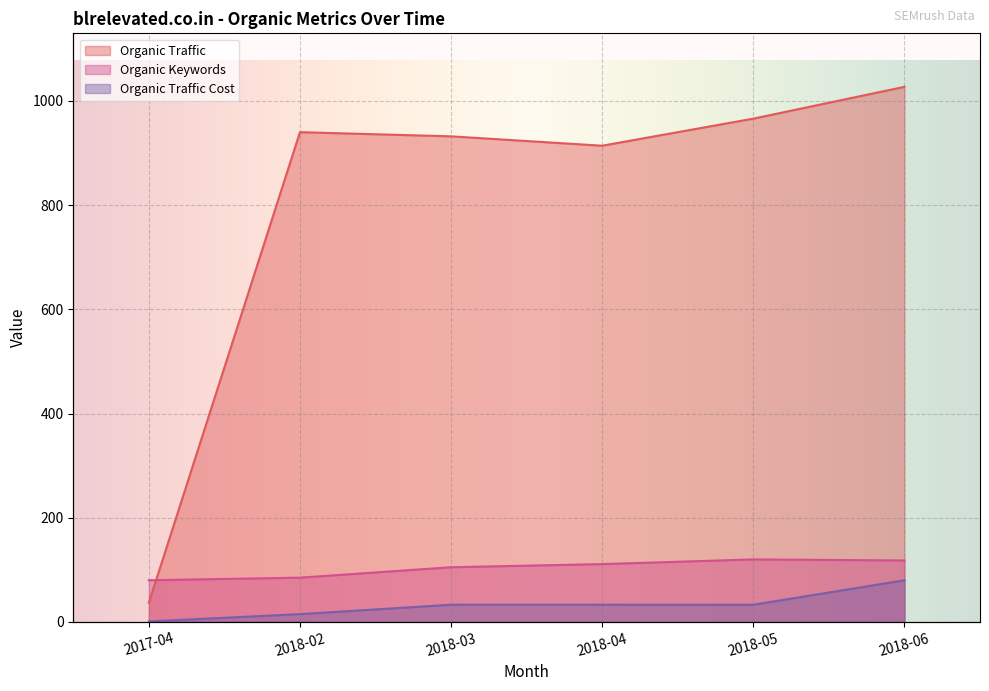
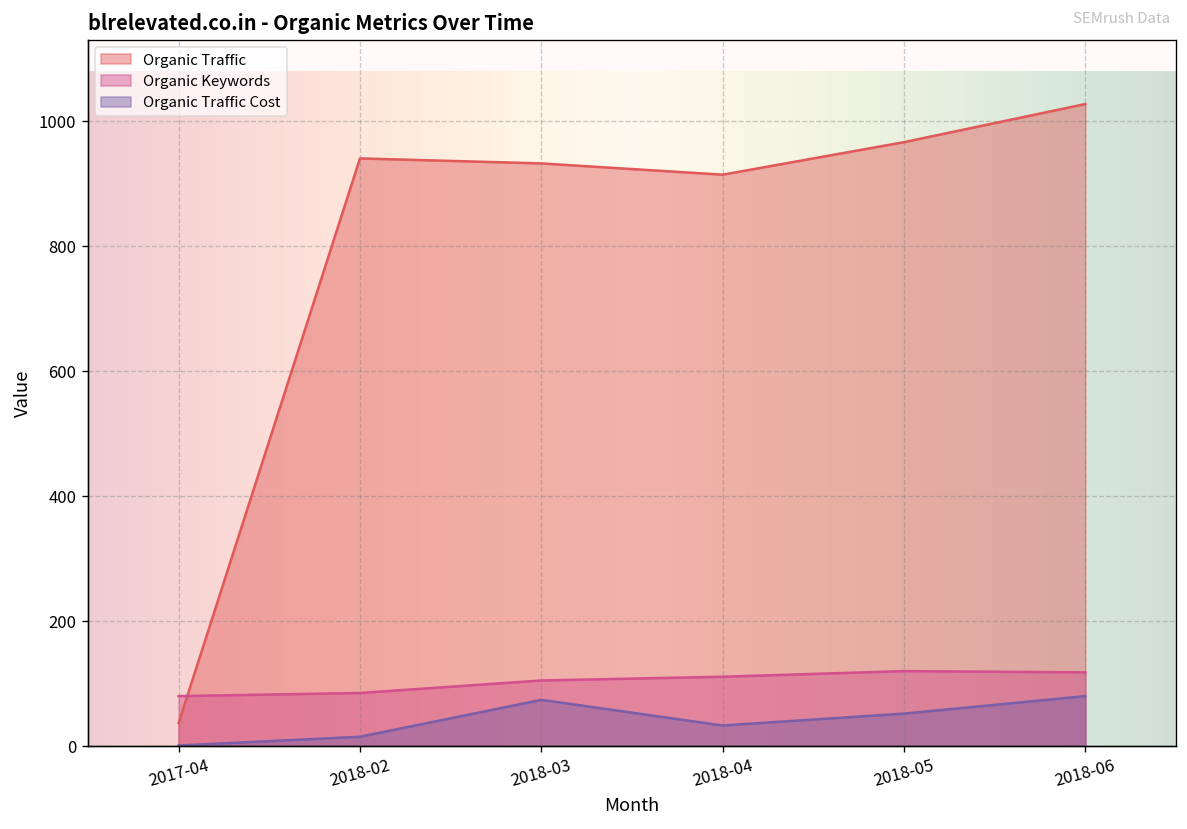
  {
    "Organic Traffic Cost": {
      "2017-04": 0,
      "2018-02": 20,
-     "2018-03": 30,
+     "2018-03": 70,
      "2018-04": 30,
-     "2018-05": 30,
+     "2018-05": 50,
      "2018-06": 80
    }
  }
